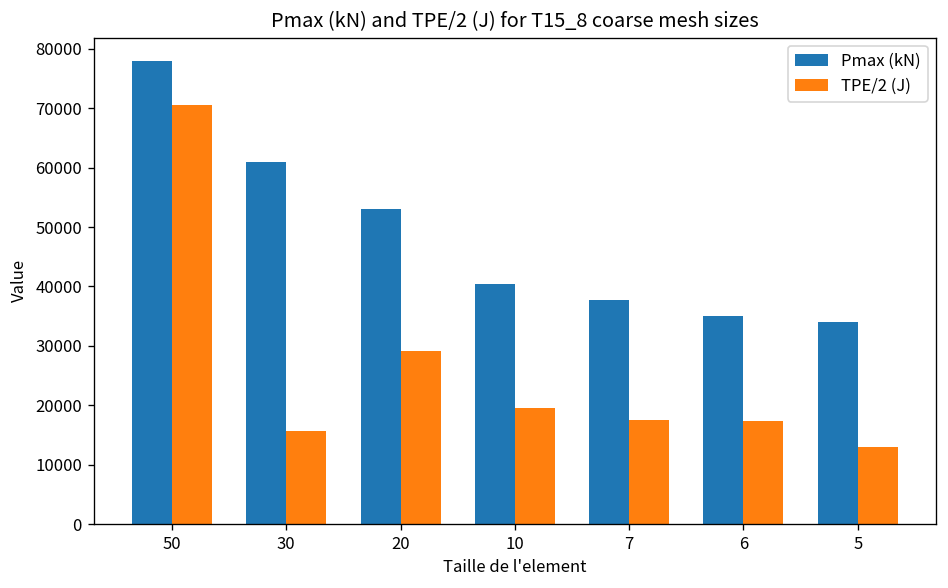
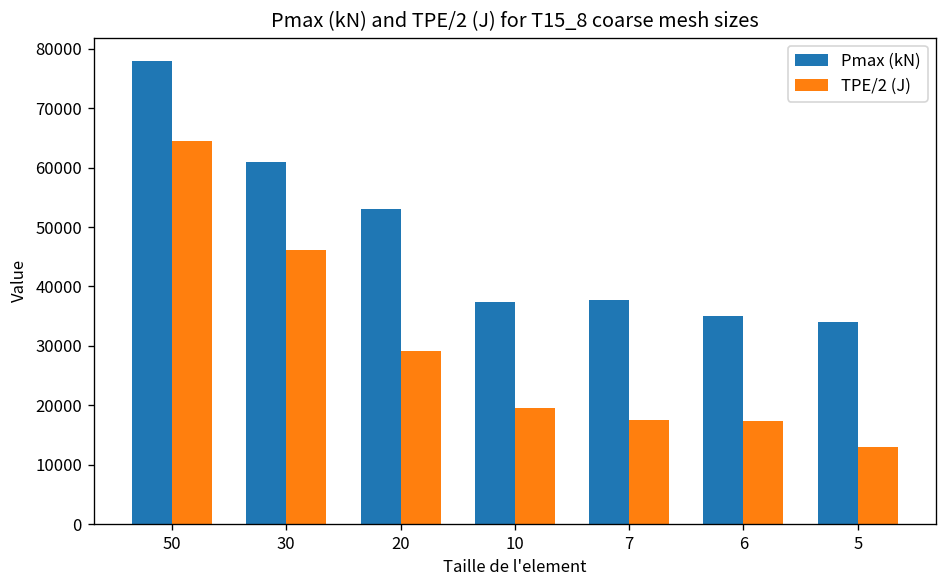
  {
    "Pmax (kN)": {
      "50": 78000,
      "30": 61000,
      "20": 53000,
-     "10": 41000,
+     "10": 37000,
      "7": 38000,
      "6": 35000,
      "5": 34000
    },
    "TPE/2 (J)": {
-     "50": 71000,
-     "30": 16000,
+     "50": 65000,
+     "30": 46000,
      "20": 29000,
      "10": 20000,
      "7": 18000,
      "6": 17000,
      "5": 13000
    }
  }
